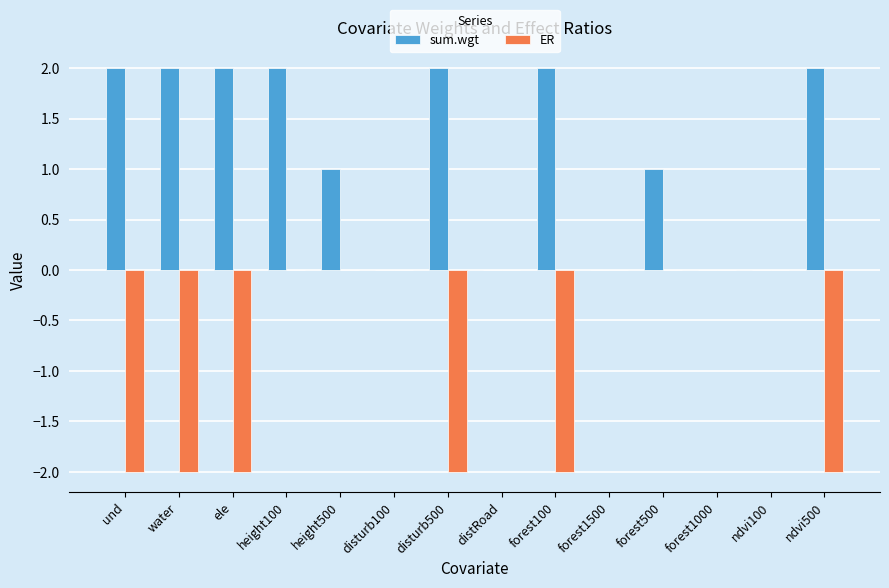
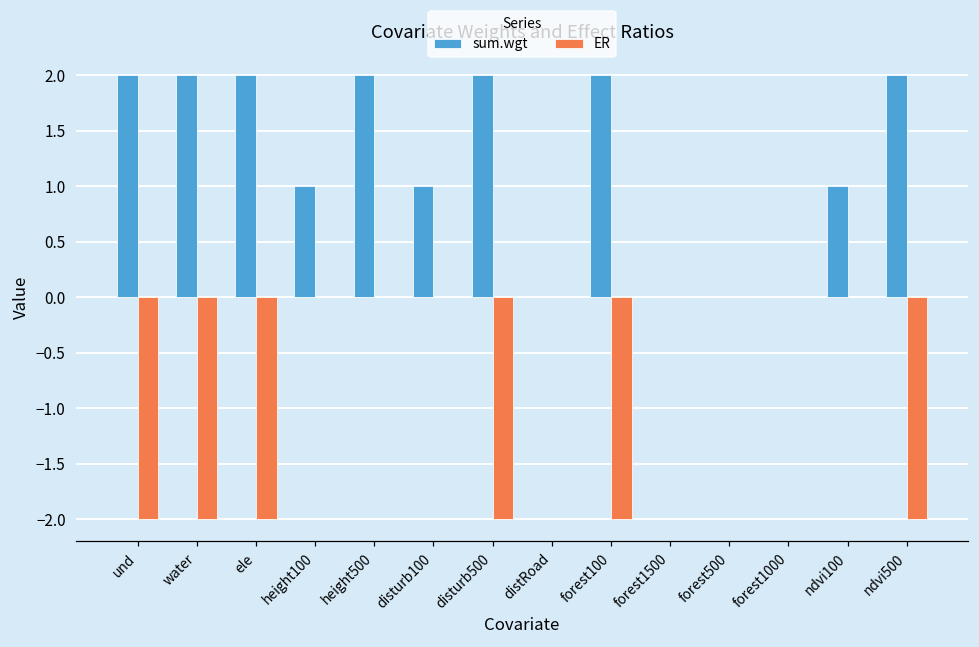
  {
    "sum.wgt": {
      "und": 2,
      "water": 2,
      "ele": 2,
-     "height100": 2,
-     "height500": 1,
-     "disturb100": 0,
+     "height100": 1,
+     "height500": 2,
+     "disturb100": 1,
      "disturb500": 2,
      "distRoad": 0,
      "forest100": 2,
      "forest1500": 0,
-     "forest500": 1,
+     "forest500": 0,
      "forest1000": 0,
-     "ndvi100": 0,
+     "ndvi100": 1,
      "ndvi500": 2
    },
    "ER": {
      "und": -2,
      "water": -2,
      "ele": -2,
      "height100": 0,
      "height500": 0,
      "disturb100": 0,
      "disturb500": -2,
      "distRoad": 0,
      "forest100": -2,
      "forest1500": 0,
      "forest500": 0,
      "forest1000": 0,
      "ndvi100": 0,
      "ndvi500": -2
    }
  }
